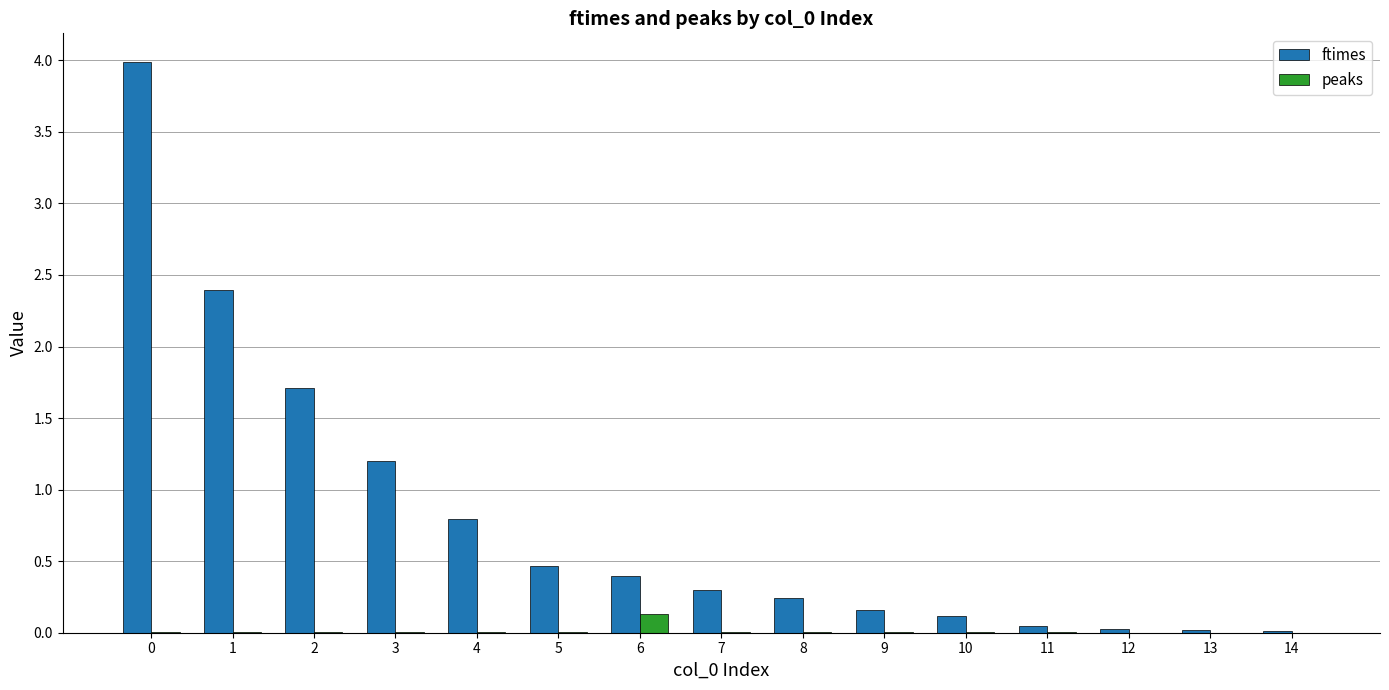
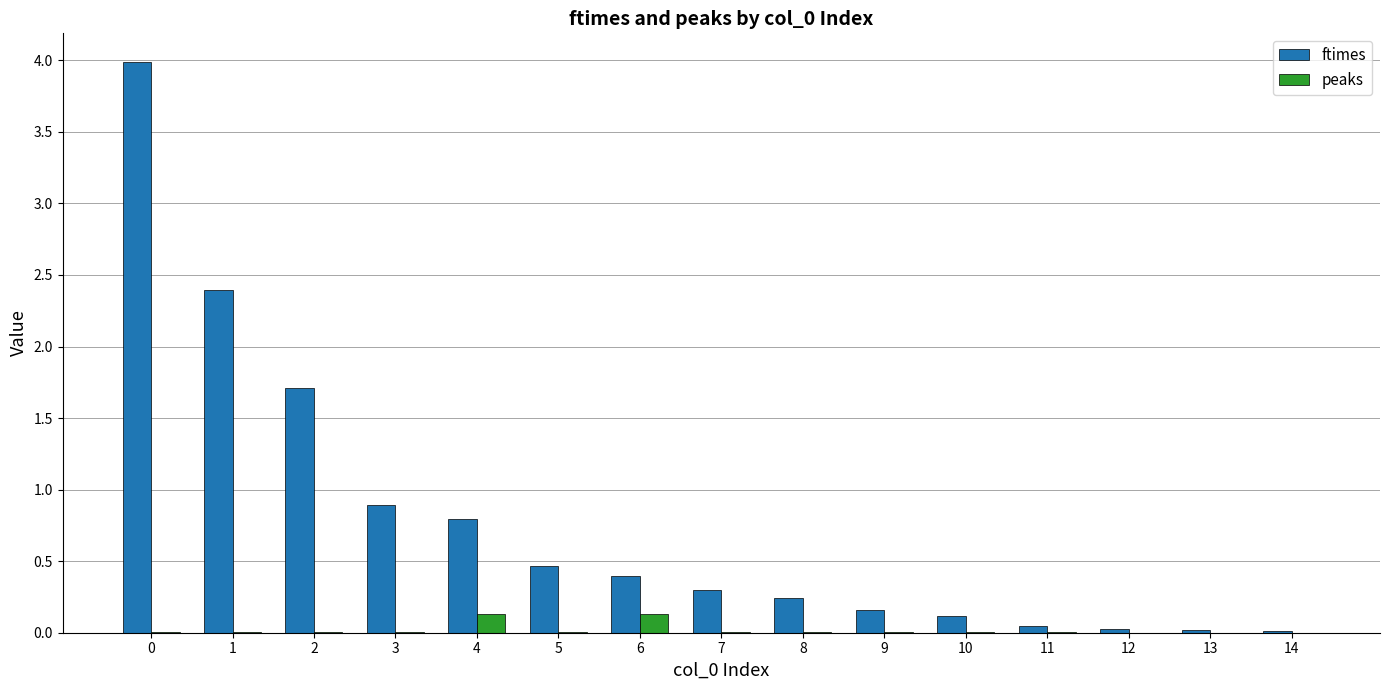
  {
    "ftimes": {
      "0": 3.99,
      "1": 2.39,
      "2": 1.71,
-     "3": 1.20,
+     "3": 0.89,
      "4": 0.80,
      "5": 0.47,
      "6": 0.40,
      "7": 0.30,
      "8": 0.24,
      "9": 0.16,
      "10": 0.12,
      "11": 0.05,
      "12": 0.02,
      "13": 0.02
    },
    "peaks": {
-     "4": 0.01,
+     "4": 0.13,
      "6": 0.13
    }
  }
